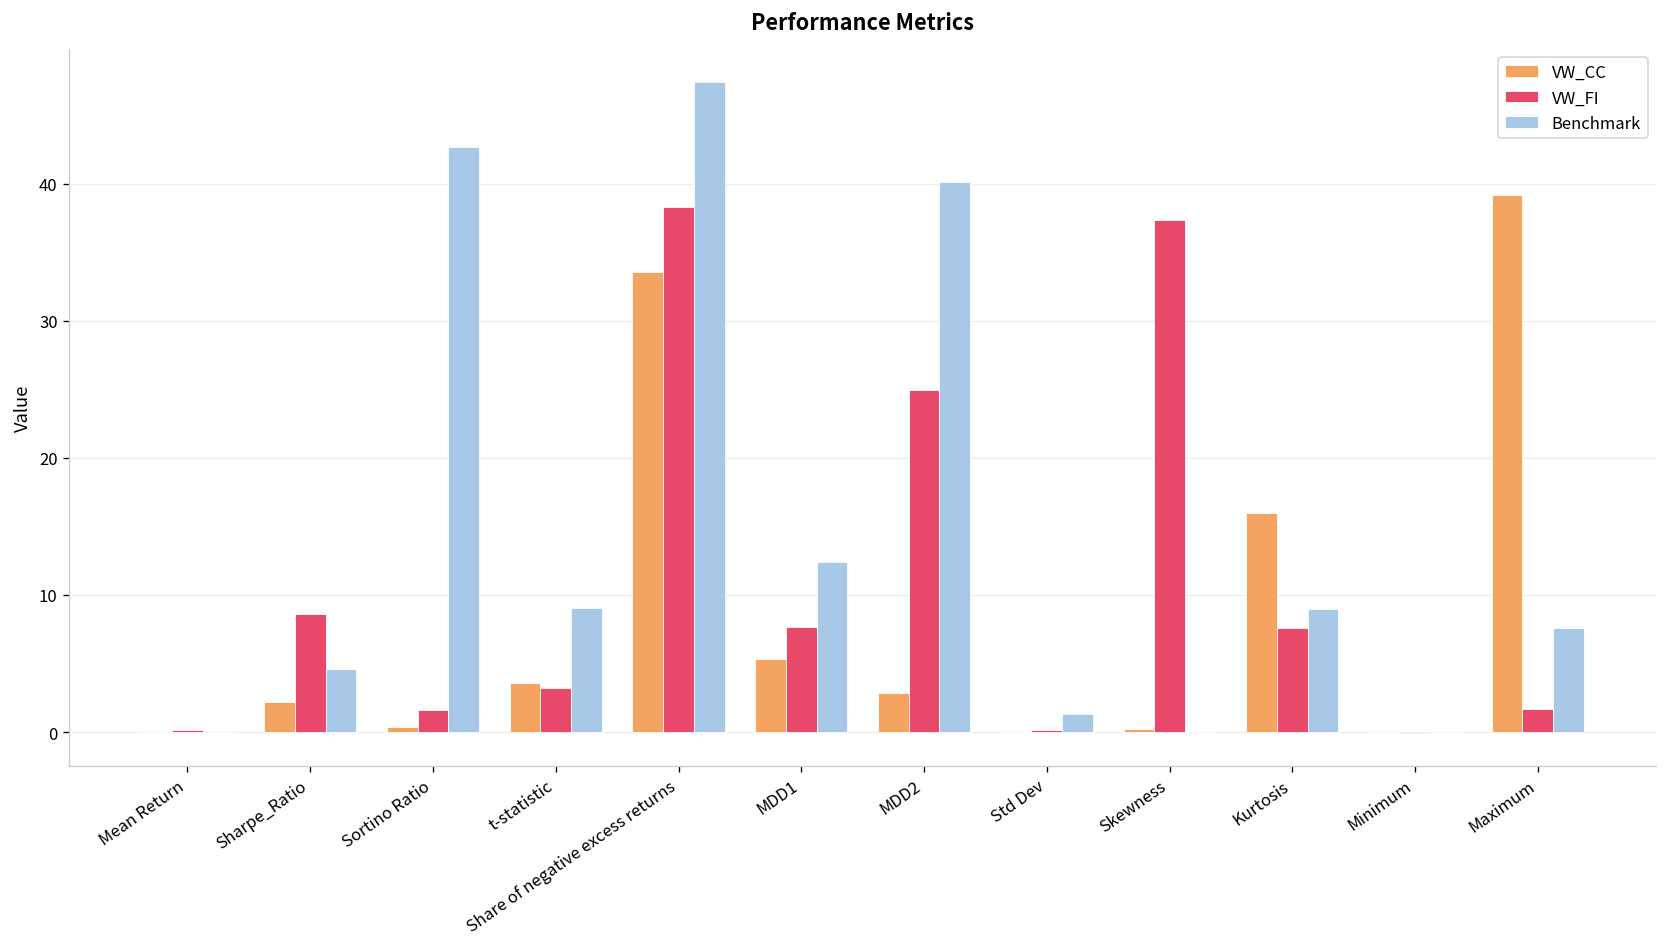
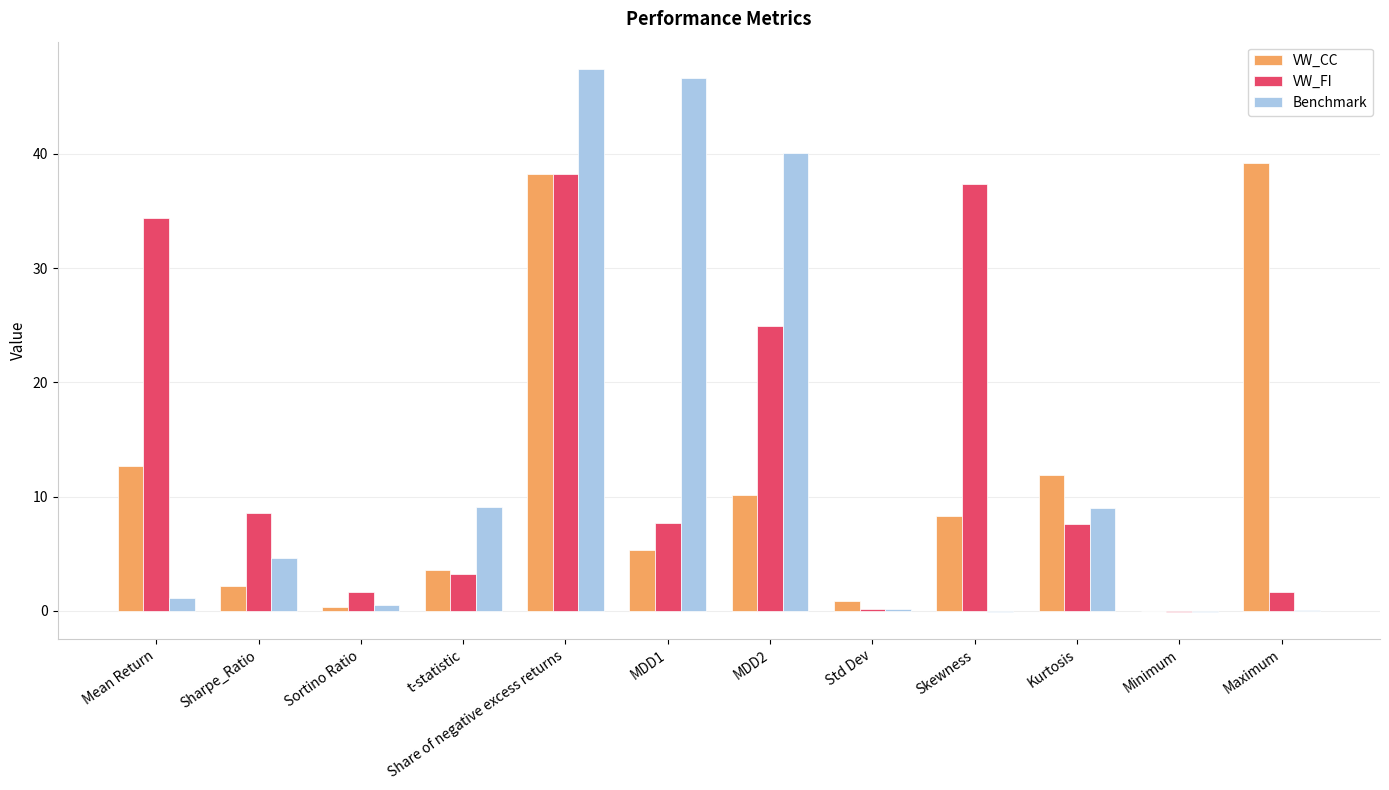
  {
    "VW_CC": {
-     "Mean Return": 0.0,
+     "Mean Return": 12.7,
      "Sharpe_Ratio": 2.2,
      "Sortino Ratio": 0.4,
      "t-statistic": 3.6,
-     "Share of negative excess returns": 33.6,
+     "Share of negative excess returns": 38.3,
      "MDD1": 5.3,
-     "MDD2": 2.8,
-     "Std Dev": 0.0,
-     "Skewness": 0.2,
-     "Kurtosis": 16.0,
+     "MDD2": 10.1,
+     "Std Dev": 0.9,
+     "Skewness": 8.3,
+     "Kurtosis": 11.9,
      "Maximum": 39.2
    },
    "VW_FI": {
-     "Mean Return": 0.1,
+     "Mean Return": 34.4,
      "Sharpe_Ratio": 8.6,
      "Sortino Ratio": 1.6,
      "t-statistic": 3.2,
      "Share of negative excess returns": 38.3,
      "MDD1": 7.7,
      "MDD2": 24.9,
      "Skewness": 37.3,
      "Kurtosis": 7.6,
      "Maximum": 1.7
    },
    "Benchmark": {
-     "Mean Return": 0.0,
+     "Mean Return": 1.1,
      "Sharpe_Ratio": 4.6,
-     "Sortino Ratio": 42.7,
+     "Sortino Ratio": 0.5,
      "t-statistic": 9.1,
      "Share of negative excess returns": 47.4,
-     "MDD1": 12.4,
+     "MDD1": 46.6,
      "MDD2": 40.1,
-     "Std Dev": 1.3,
+     "Std Dev": 0.2,
      "Kurtosis": 9.0,
-     "Maximum": 7.6
+     "Maximum": 0.1
    }
  }
